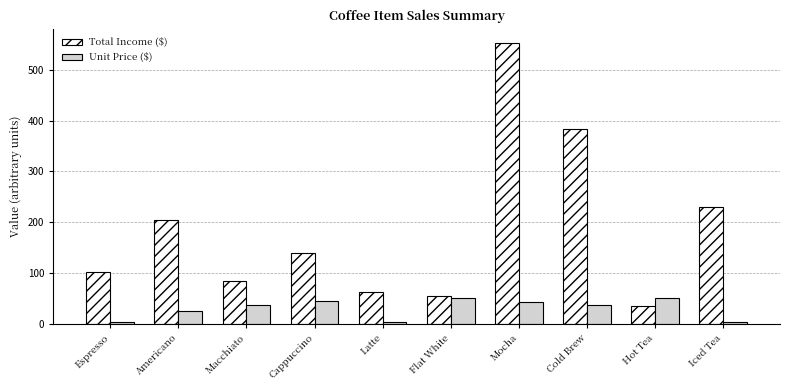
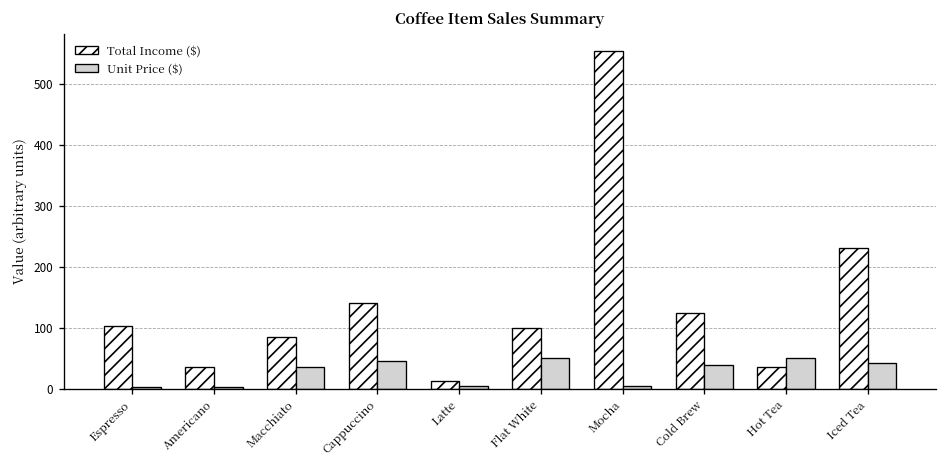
  {
    "Total Income ($)": {
      "Espresso": 100,
-     "Americano": 210,
+     "Americano": 40,
      "Macchiato": 80,
      "Cappuccino": 140,
-     "Latte": 60,
-     "Flat White": 50,
+     "Latte": 10,
+     "Flat White": 100,
      "Mocha": 550,
-     "Cold Brew": 380,
+     "Cold Brew": 120,
      "Hot Tea": 40,
      "Iced Tea": 230
    },
    "Unit Price ($)": {
-     "Americano": 30,
+     "Americano": 0,
      "Macchiato": 40,
      "Cappuccino": 50,
      "Flat White": 50,
-     "Mocha": 40,
+     "Mocha": 0,
      "Cold Brew": 40,
      "Hot Tea": 50,
-     "Iced Tea": 0
+     "Iced Tea": 40
    }
  }
